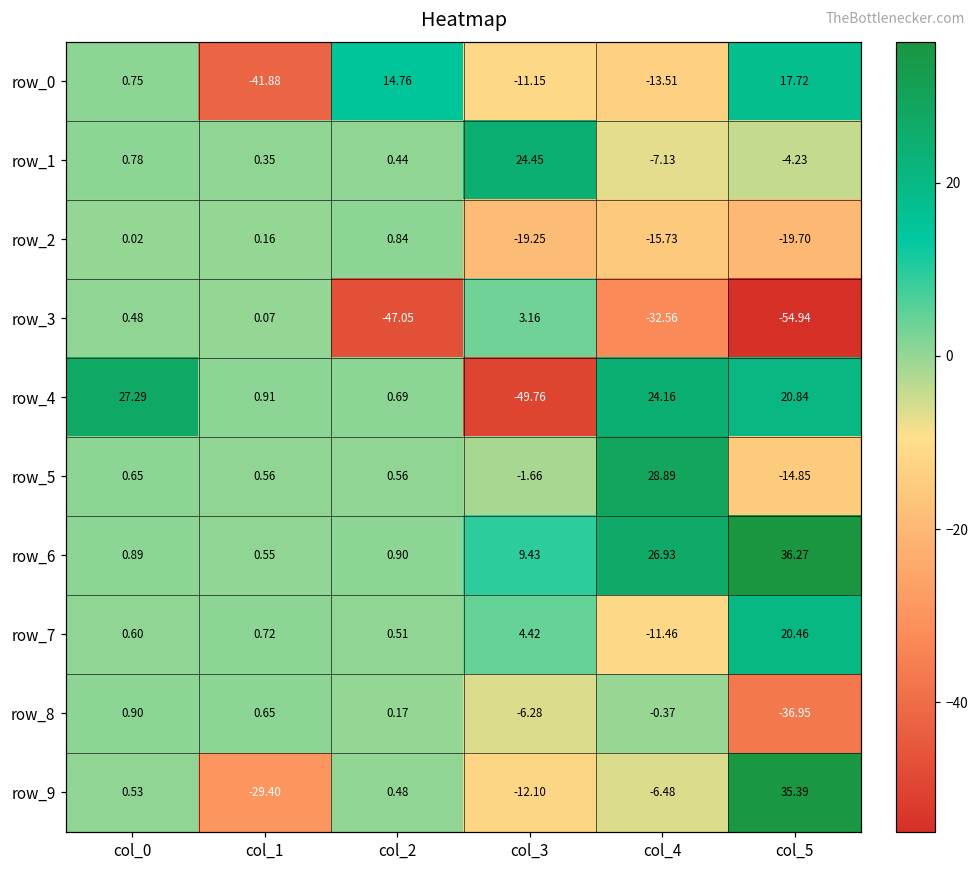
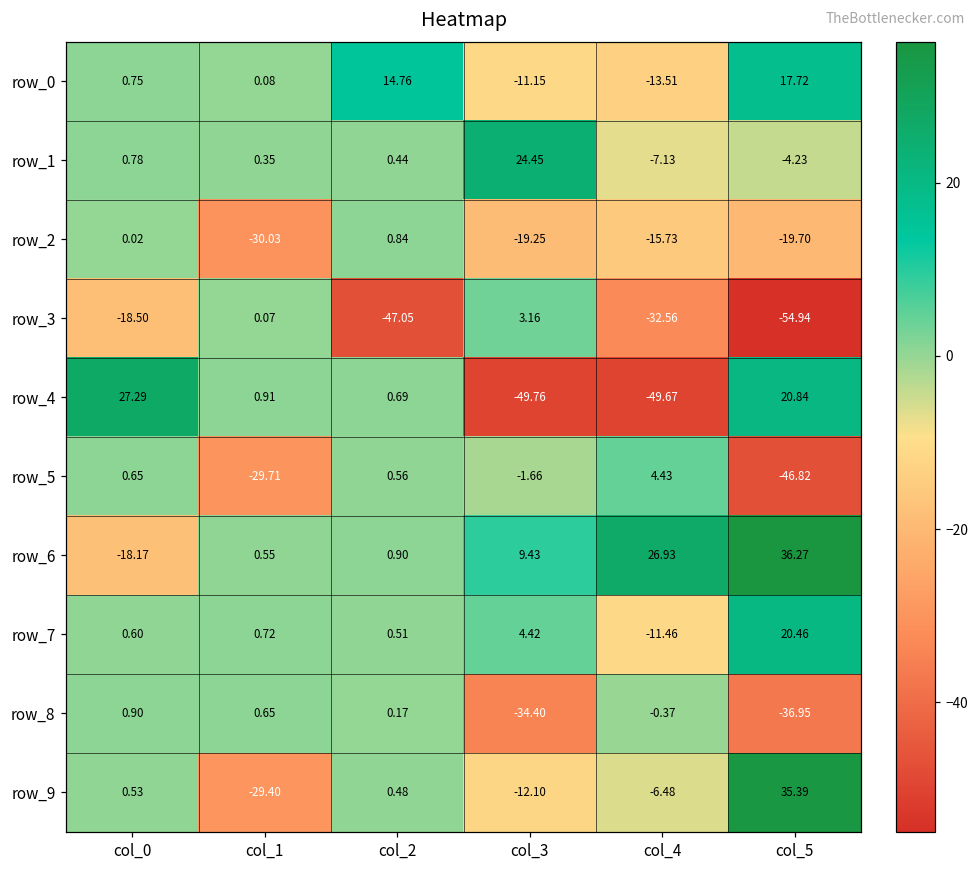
  {
    "row_0": {
      "col_0": 0.75,
-     "col_1": -41.88,
+     "col_1": 0.08,
      "col_2": 14.76,
      "col_3": -11.15,
      "col_4": -13.51,
      "col_5": 17.72
    },
    "row_1": {
      "col_0": 0.78,
      "col_1": 0.35,
      "col_2": 0.44,
      "col_3": 24.45,
      "col_4": -7.13,
      "col_5": -4.23
    },
    "row_2": {
      "col_0": 0.02,
-     "col_1": 0.16,
+     "col_1": -30.03,
      "col_2": 0.84,
      "col_3": -19.25,
      "col_4": -15.73,
      "col_5": -19.70
    },
    "row_3": {
-     "col_0": 0.48,
+     "col_0": -18.50,
      "col_1": 0.07,
      "col_2": -47.05,
      "col_3": 3.16,
      "col_4": -32.56,
      "col_5": -54.94
    },
    "row_4": {
      "col_0": 27.29,
      "col_1": 0.91,
      "col_2": 0.69,
      "col_3": -49.76,
-     "col_4": 24.16,
+     "col_4": -49.67,
      "col_5": 20.84
    },
    "row_5": {
      "col_0": 0.65,
-     "col_1": 0.56,
+     "col_1": -29.71,
      "col_2": 0.56,
      "col_3": -1.66,
-     "col_4": 28.89,
-     "col_5": -14.85
+     "col_4": 4.43,
+     "col_5": -46.82
    },
    "row_6": {
-     "col_0": 0.89,
+     "col_0": -18.17,
      "col_1": 0.55,
      "col_2": 0.90,
      "col_3": 9.43,
      "col_4": 26.93,
      "col_5": 36.27
    },
    "row_7": {
      "col_0": 0.60,
      "col_1": 0.72,
      "col_2": 0.51,
      "col_3": 4.42,
      "col_4": -11.46,
      "col_5": 20.46
    },
    "row_8": {
      "col_0": 0.90,
      "col_1": 0.65,
      "col_2": 0.17,
-     "col_3": -6.28,
+     "col_3": -34.40,
      "col_4": -0.37,
      "col_5": -36.95
    },
    "row_9": {
      "col_0": 0.53,
      "col_1": -29.40,
      "col_2": 0.48,
      "col_3": -12.10,
      "col_4": -6.48,
      "col_5": 35.39
    }
  }
